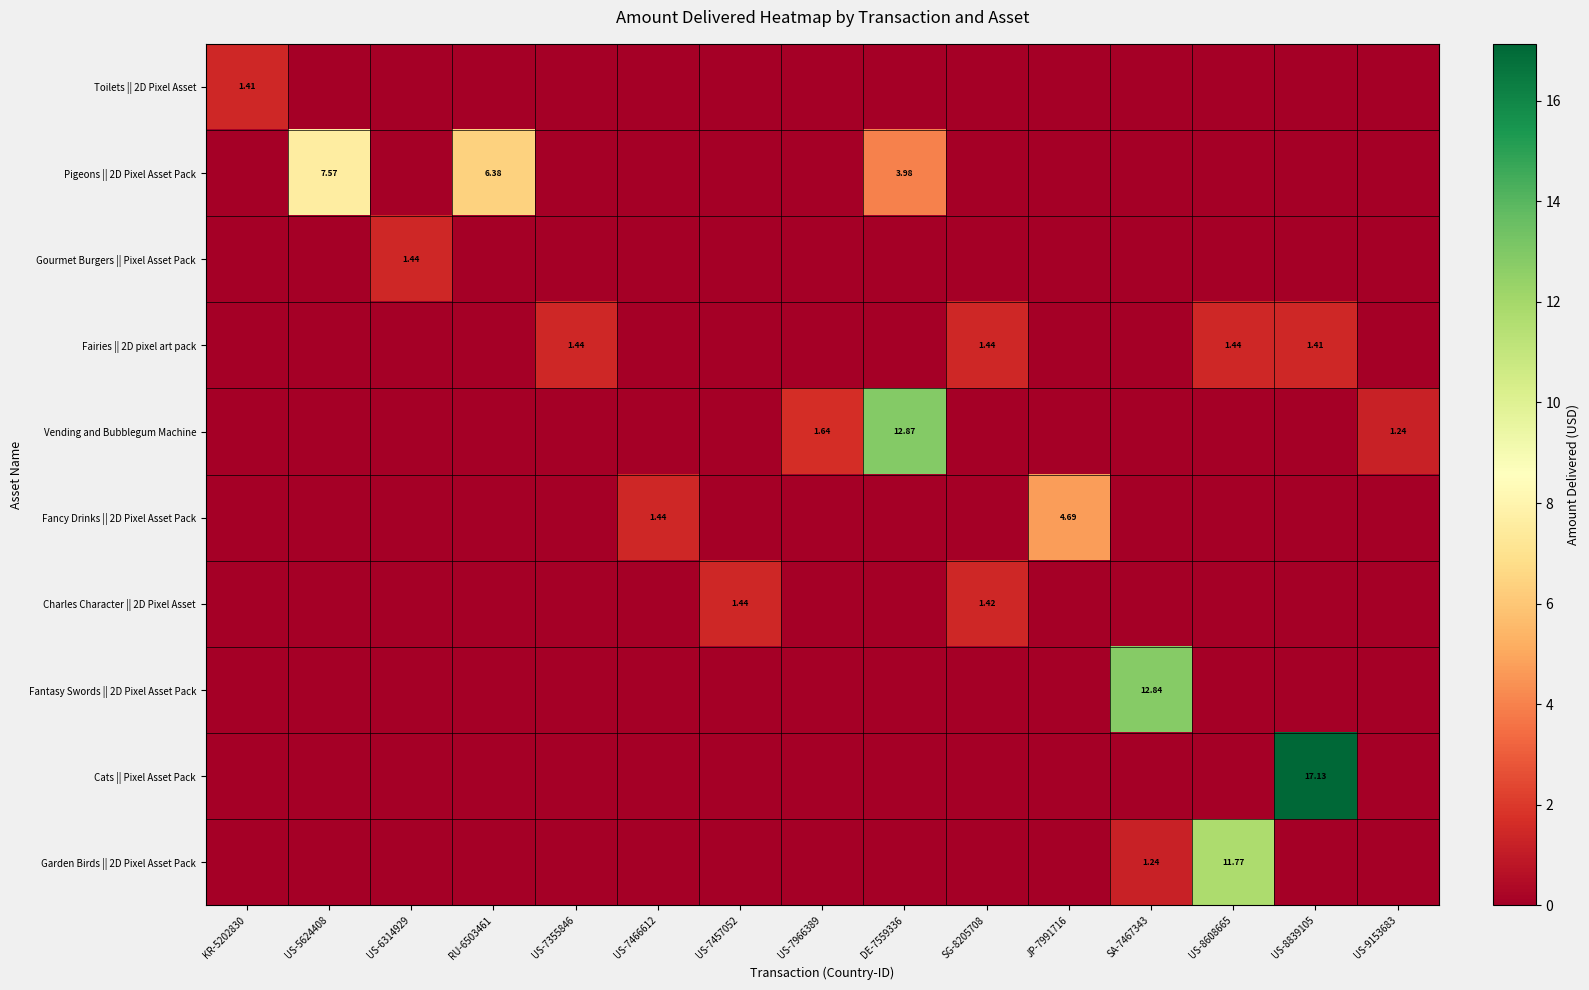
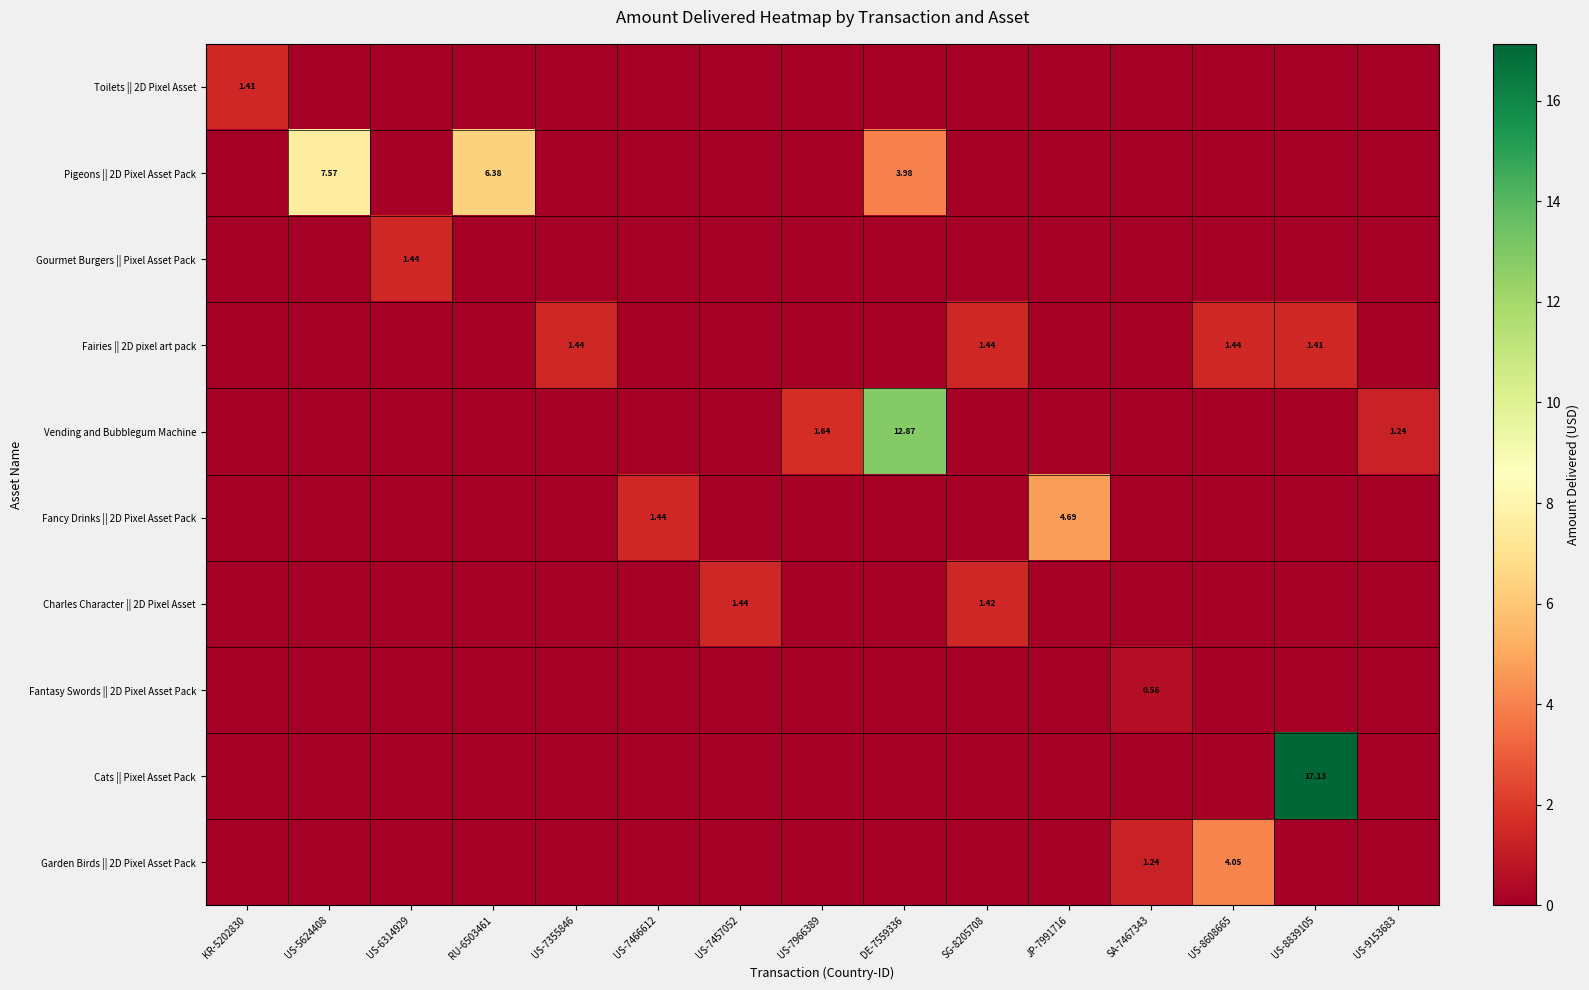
  {
    "Toilets || 2D Pixel Asset": {
      "KR-5202830": 1.41
    },
    "Pigeons || 2D Pixel Asset Pack": {
      "US-5624408": 7.57,
      "RU-6503461": 6.38,
      "DE-7559336": 3.98
    },
    "Gourmet Burgers || Pixel Asset Pack": {
      "US-6314929": 1.44
    },
    "Fairies || 2D pixel art pack": {
      "US-7355846": 1.44,
      "SG-8205708": 1.44,
      "US-8608665": 1.44,
      "US-8839105": 1.41
    },
    "Vending and Bubblegum Machine": {
      "US-7966389": 1.64,
      "DE-7559336": 12.87,
      "US-9153683": 1.24
    },
    "Fancy Drinks || 2D Pixel Asset Pack": {
      "US-7466612": 1.44,
      "JP-7991716": 4.69
    },
    "Charles Character || 2D Pixel Asset": {
      "US-7457052": 1.44,
      "SG-8205708": 1.42
    },
    "Fantasy Swords || 2D Pixel Asset Pack": {
-     "SA-7467343": 12.84
+     "SA-7467343": 0.56
    },
    "Cats || Pixel Asset Pack": {
      "US-8839105": 17.13
    },
    "Garden Birds || 2D Pixel Asset Pack": {
      "SA-7467343": 1.24,
-     "US-8608665": 11.77
+     "US-8608665": 4.05
    }
  }
